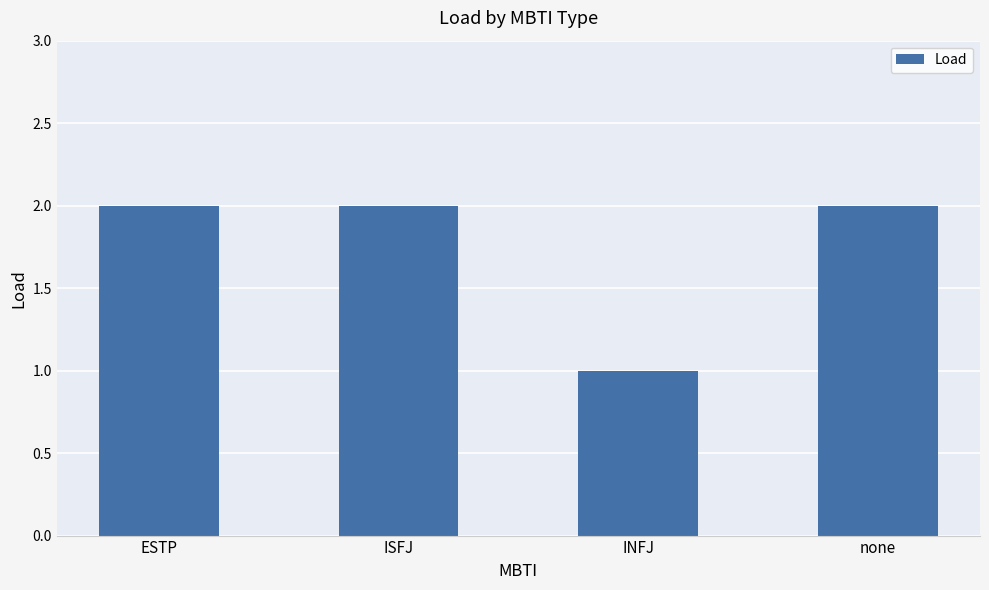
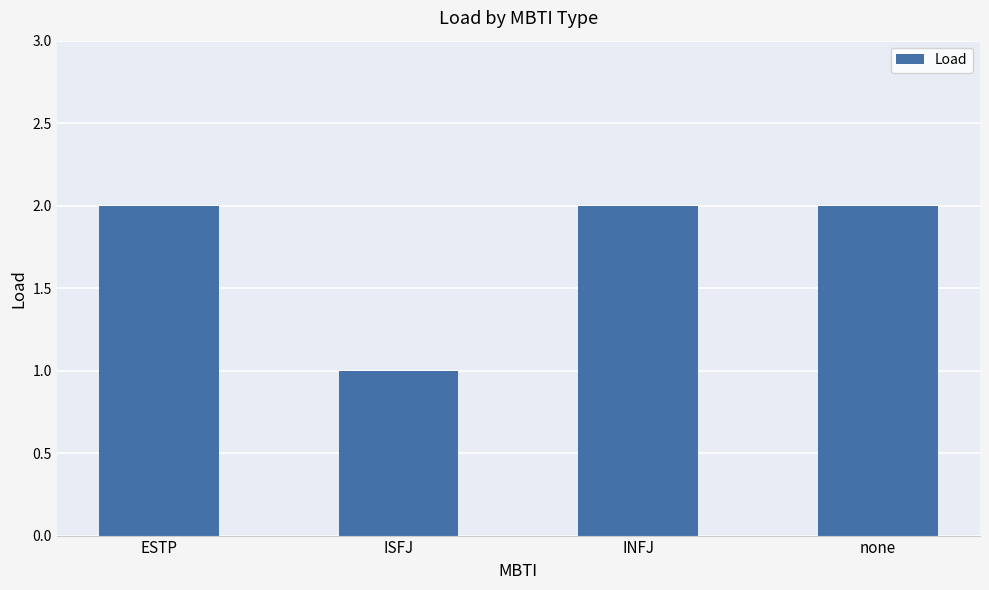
  {
    "ESTP": 2,
-   "ISFJ": 2,
-   "INFJ": 1,
+   "ISFJ": 1,
+   "INFJ": 2,
    "none": 2
  }
